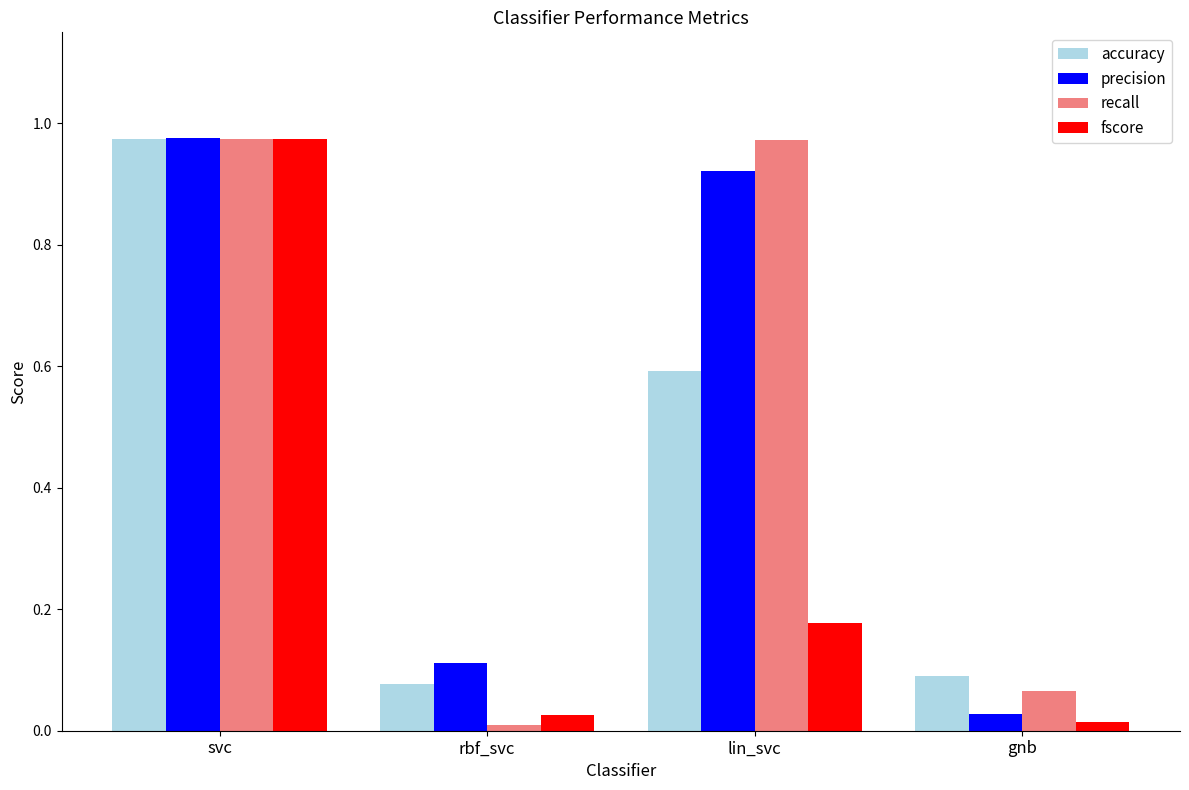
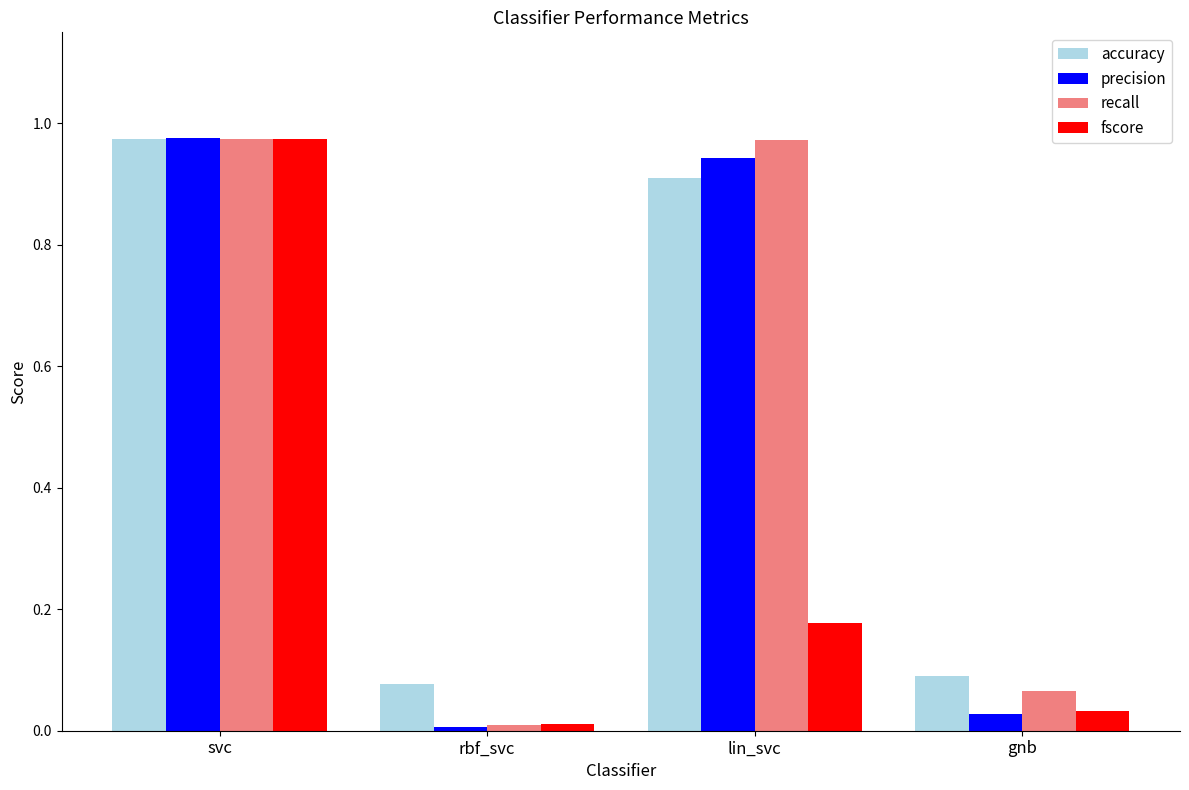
  {
    "accuracy": {
      "svc": 0.97,
      "rbf_svc": 0.08,
-     "lin_svc": 0.59,
+     "lin_svc": 0.91,
      "gnb": 0.09
    },
    "precision": {
      "svc": 0.98,
-     "rbf_svc": 0.11,
-     "lin_svc": 0.92,
+     "rbf_svc": 0.01,
+     "lin_svc": 0.94,
      "gnb": 0.03
    },
    "recall": {
      "svc": 0.97,
      "rbf_svc": 0.01,
      "lin_svc": 0.97,
      "gnb": 0.06
    },
    "fscore": {
      "svc": 0.97,
-     "rbf_svc": 0.03,
+     "rbf_svc": 0.01,
      "lin_svc": 0.18,
-     "gnb": 0.02
+     "gnb": 0.03
    }
  }
